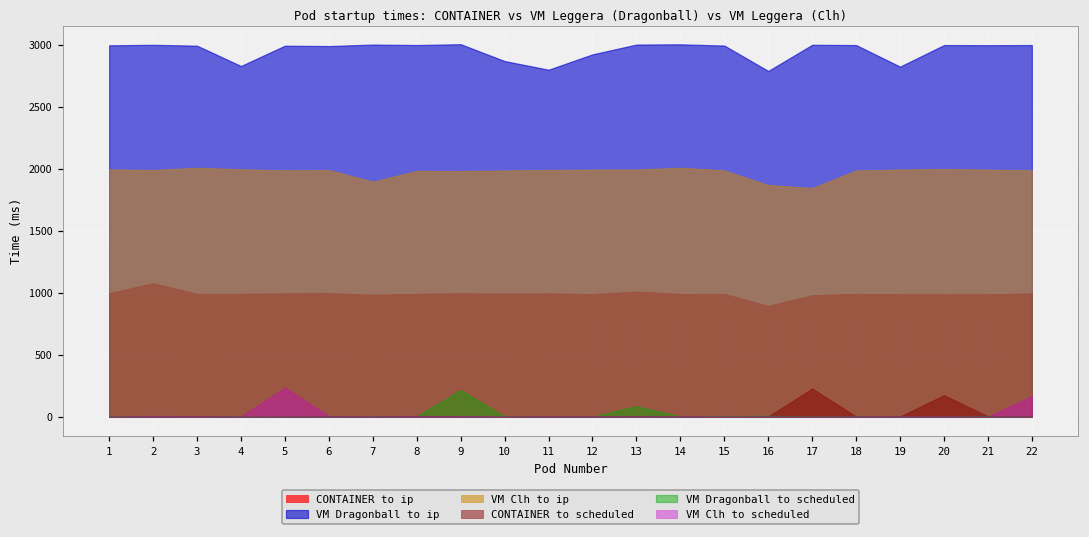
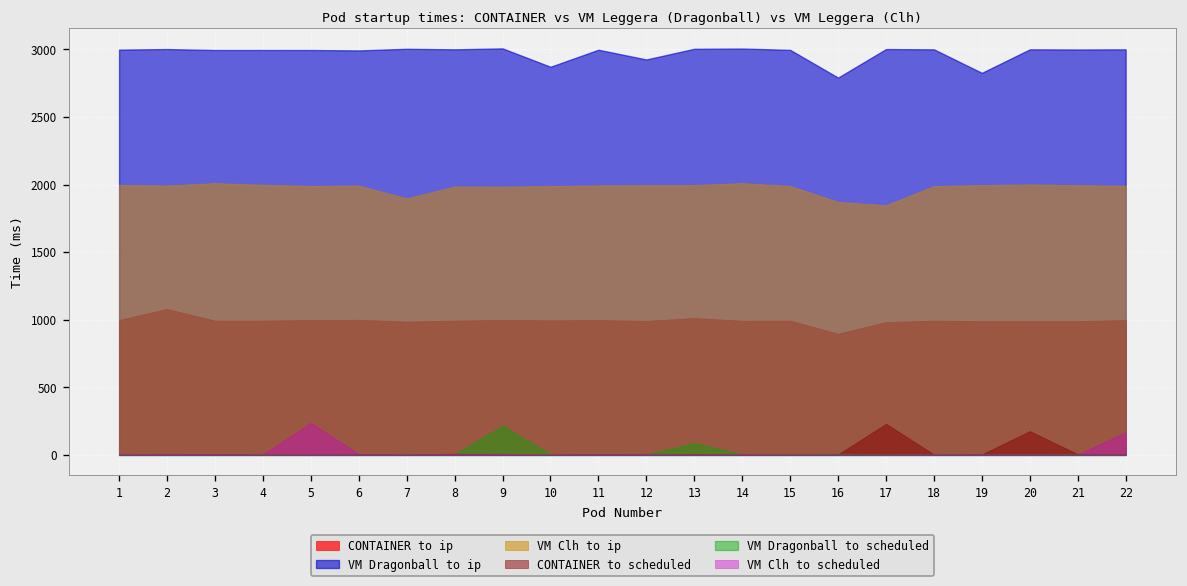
  {
    "CONTAINER to ip": {
      "1": 1000,
      "2": 1080,
      "3": 990,
      "4": 990,
      "5": 1000,
      "6": 1000,
      "7": 990,
      "8": 990,
      "9": 1000,
      "10": 1000,
      "11": 1000,
      "12": 990,
      "13": 1010,
      "14": 990,
      "15": 990,
      "16": 900,
      "17": 980,
      "18": 990,
      "19": 990,
      "20": 990,
      "21": 990,
      "22": 1000
    },
    "VM Dragonball to ip": {
      "1": 3000,
      "2": 3000,
      "3": 3000,
-     "4": 2830,
+     "4": 3000,
      "5": 3000,
      "6": 2990,
      "7": 3000,
      "8": 3000,
      "9": 3010,
      "10": 2870,
-     "11": 2800,
+     "11": 3000,
      "12": 2930,
      "13": 3000,
      "14": 3010,
      "15": 3000,
      "16": 2790,
      "17": 3000,
      "18": 3000,
      "19": 2830,
      "20": 3000,
      "21": 3000,
      "22": 3000
    },
    "VM Clh to ip": {
      "1": 2000,
      "2": 1990,
      "3": 2010,
      "4": 2000,
      "5": 1990,
      "6": 1990,
      "7": 1900,
      "8": 1990,
      "9": 1990,
      "10": 1990,
      "11": 1990,
      "12": 2000,
      "13": 2000,
      "14": 2010,
      "15": 1990,
      "16": 1870,
      "17": 1850,
      "18": 1990,
      "19": 2000,
      "20": 2000,
      "21": 2000,
      "22": 1990
    },
    "CONTAINER to scheduled": {
      "17": 230,
      "20": 180
    },
    "VM Dragonball to scheduled": {
      "9": 220,
      "13": 90
    },
    "VM Clh to scheduled": {
      "5": 240,
      "22": 170
    }
  }
